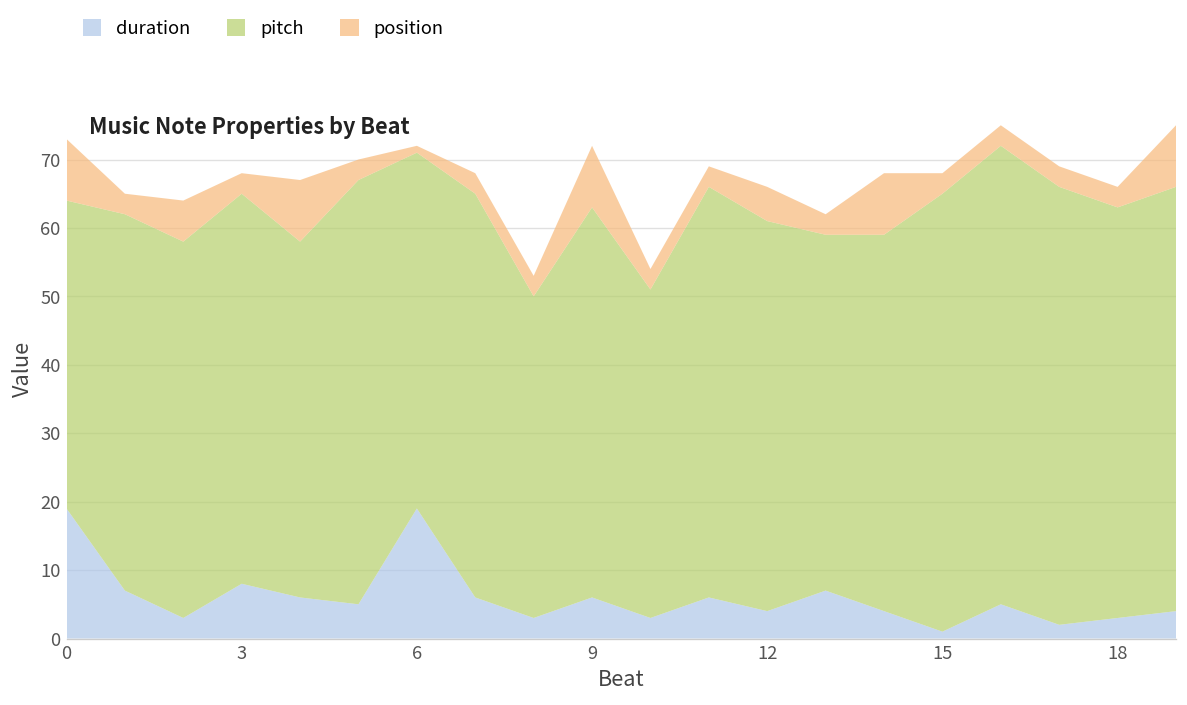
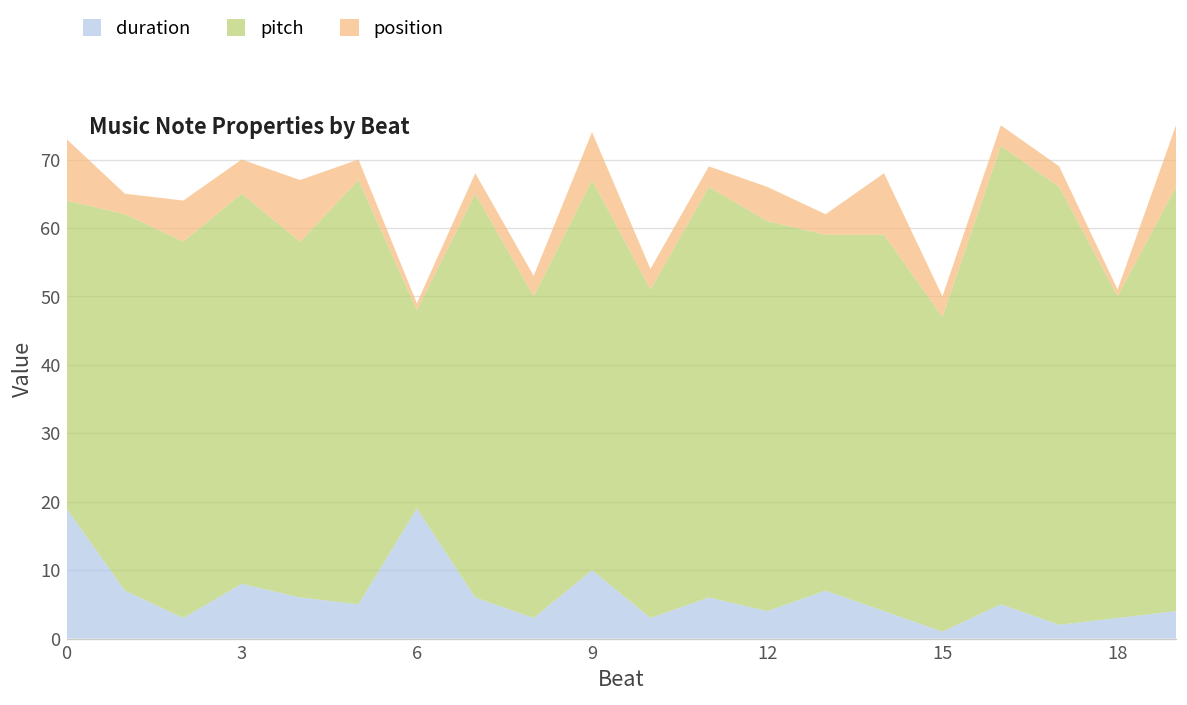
  {
    "duration": {
      "0": 19,
      "3": 8,
      "6": 19,
-     "9": 6,
+     "9": 10,
      "12": 4,
      "15": 1,
      "18": 3
    },
    "pitch": {
      "0": 45,
      "3": 57,
-     "6": 52,
+     "6": 29,
      "9": 57,
      "12": 57,
-     "15": 64,
-     "18": 60
+     "15": 46,
+     "18": 47
    },
    "position": {
      "0": 9,
-     "3": 3,
+     "3": 5,
      "6": 1,
-     "9": 9,
+     "9": 7,
      "12": 5,
      "15": 3,
-     "18": 3
+     "18": 1
    }
  }
